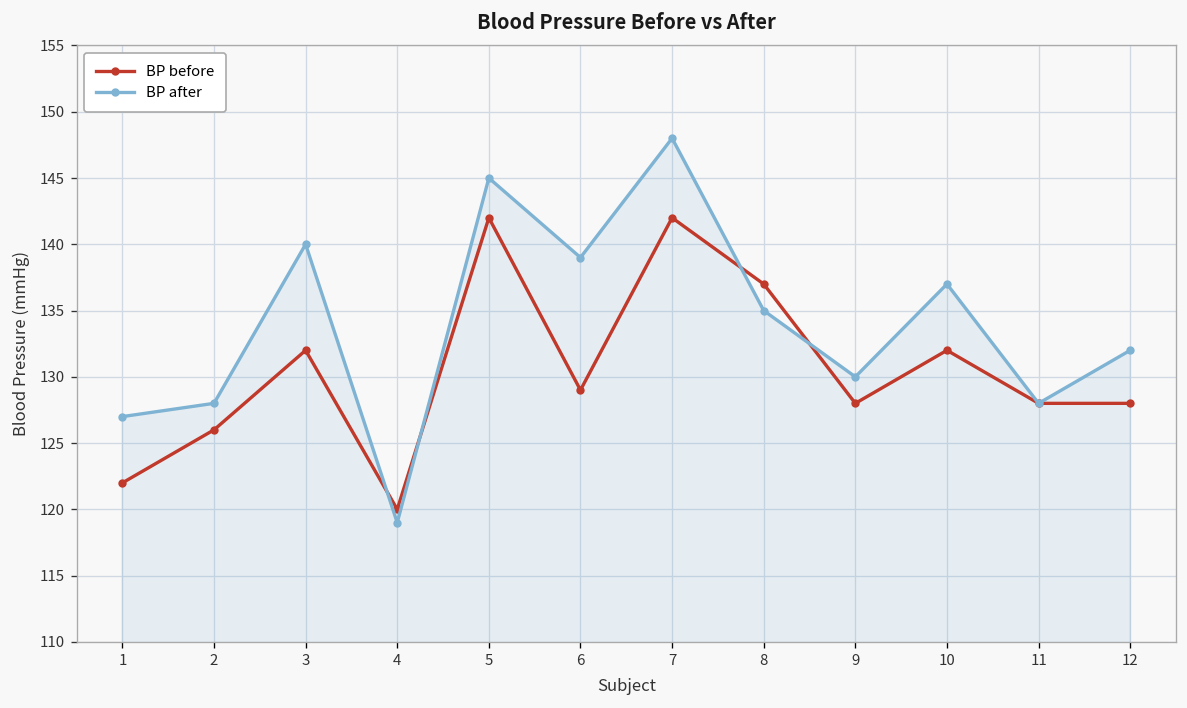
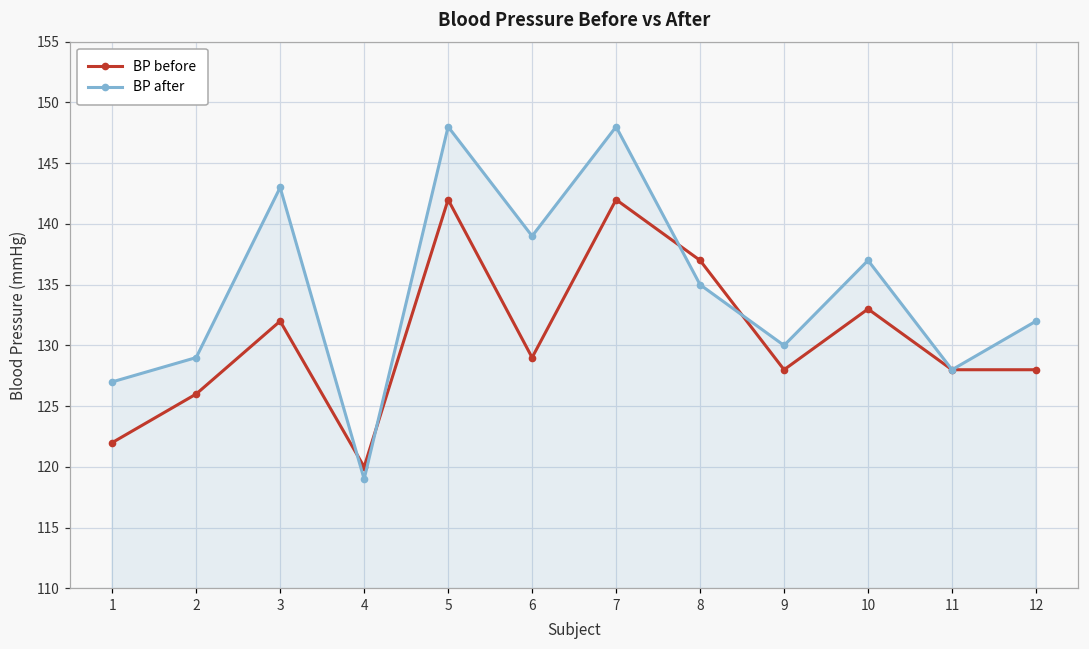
  {
    "BP before": {
      "1": 122,
      "2": 126,
      "3": 132,
      "4": 120,
      "5": 142,
      "6": 129,
      "7": 142,
      "8": 137,
      "9": 128,
-     "10": 132,
+     "10": 133,
      "12": 128
    },
    "BP after": {
      "1": 127,
-     "2": 128,
-     "3": 140,
+     "2": 129,
+     "3": 143,
      "4": 119,
-     "5": 145,
+     "5": 148,
      "6": 139,
      "7": 148,
      "8": 135,
      "9": 130,
      "10": 137,
      "12": 132
    }
  }
